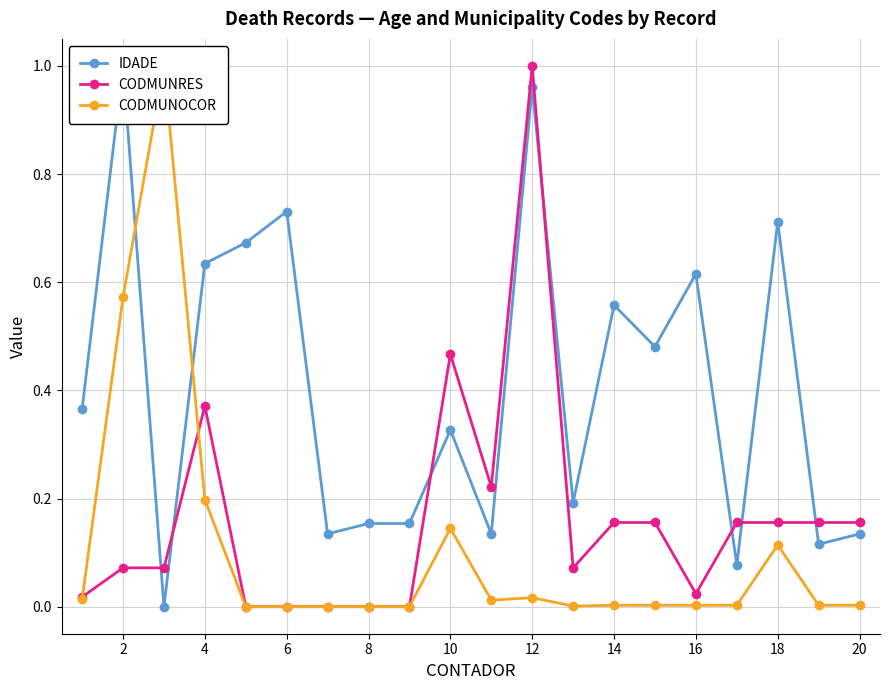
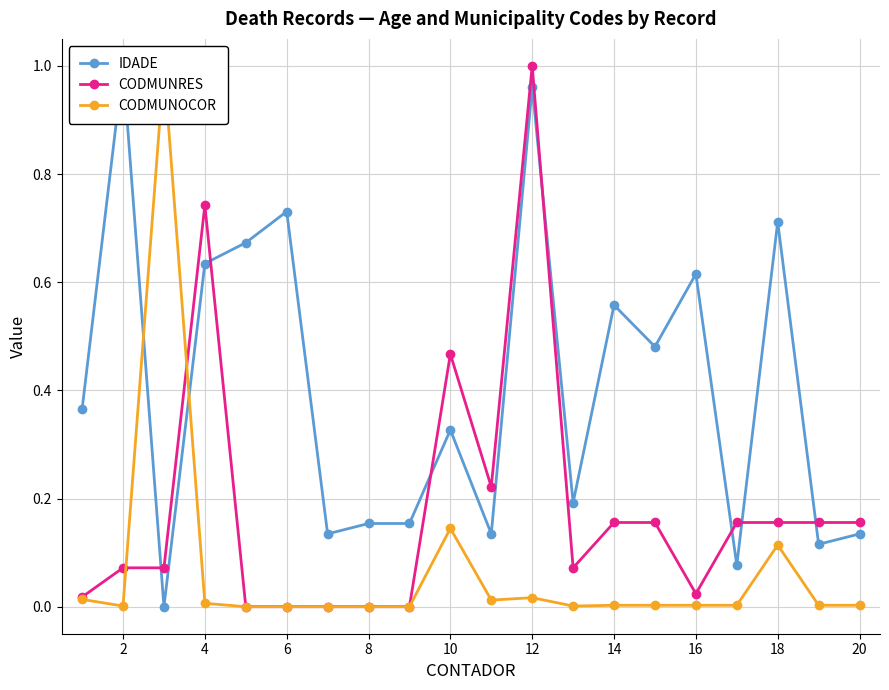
  {
    "IDADE": {
      "4": 0.63,
      "6": 0.73,
      "8": 0.15,
      "10": 0.33,
      "12": 0.96,
      "14": 0.56,
      "16": 0.62,
      "18": 0.71,
      "20": 0.13
    },
    "CODMUNRES": {
      "2": 0.07,
-     "4": 0.37,
+     "4": 0.74,
      "10": 0.47,
      "12": 1.00,
      "14": 0.16,
      "16": 0.02,
      "18": 0.16,
      "20": 0.16
    },
    "CODMUNOCOR": {
-     "2": 0.57,
-     "4": 0.20,
+     "2": 0.00,
+     "4": 0.01,
      "10": 0.14,
      "12": 0.02,
      "14": 0.00,
      "16": 0.00,
      "18": 0.11,
      "20": 0.00
    }
  }
